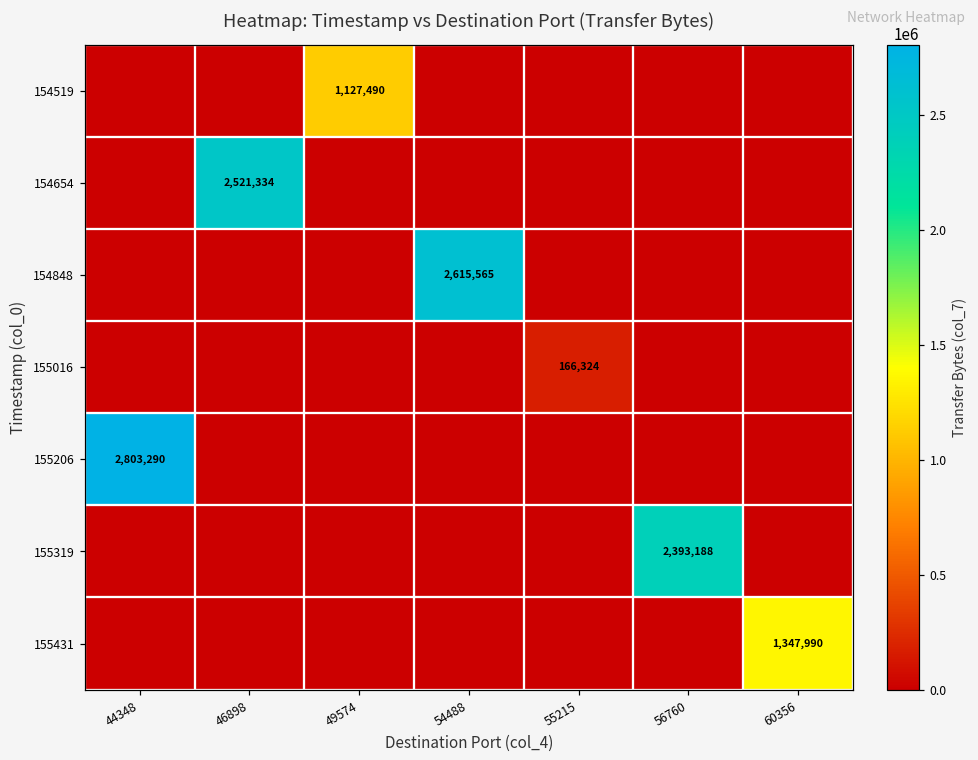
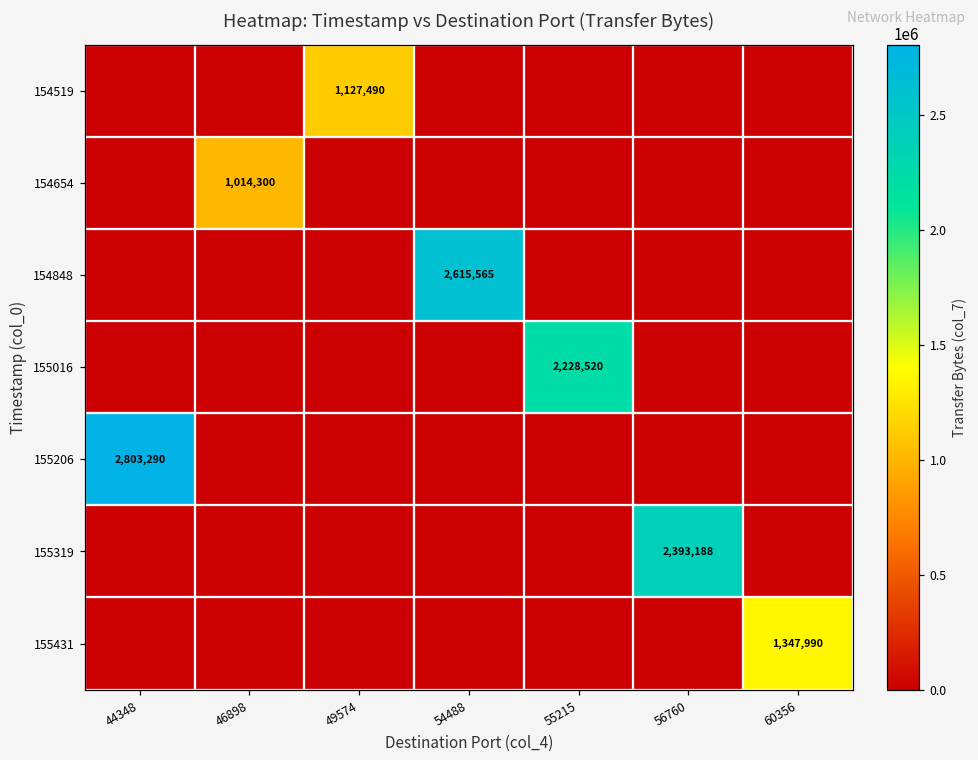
  {
    "154519": {
      "49574": "1,127,490"
    },
    "154654": {
-     "46898": "2,521,334"
+     "46898": "1,014,300"
    },
    "154848": {
      "54488": "2,615,565"
    },
    "155016": {
-     "55215": "166,324"
+     "55215": "2,228,520"
    },
    "155206": {
      "44348": "2,803,290"
    },
    "155319": {
      "56760": "2,393,188"
    },
    "155431": {
      "60356": "1,347,990"
    }
  }
